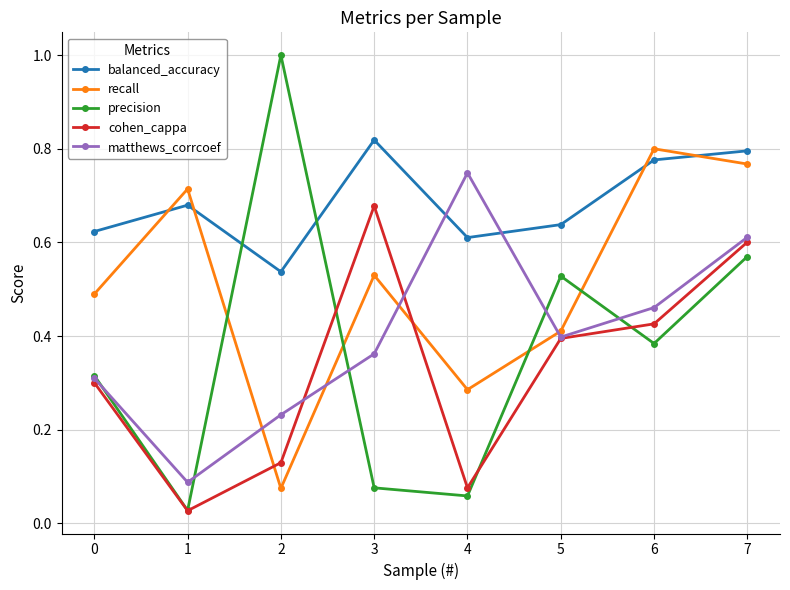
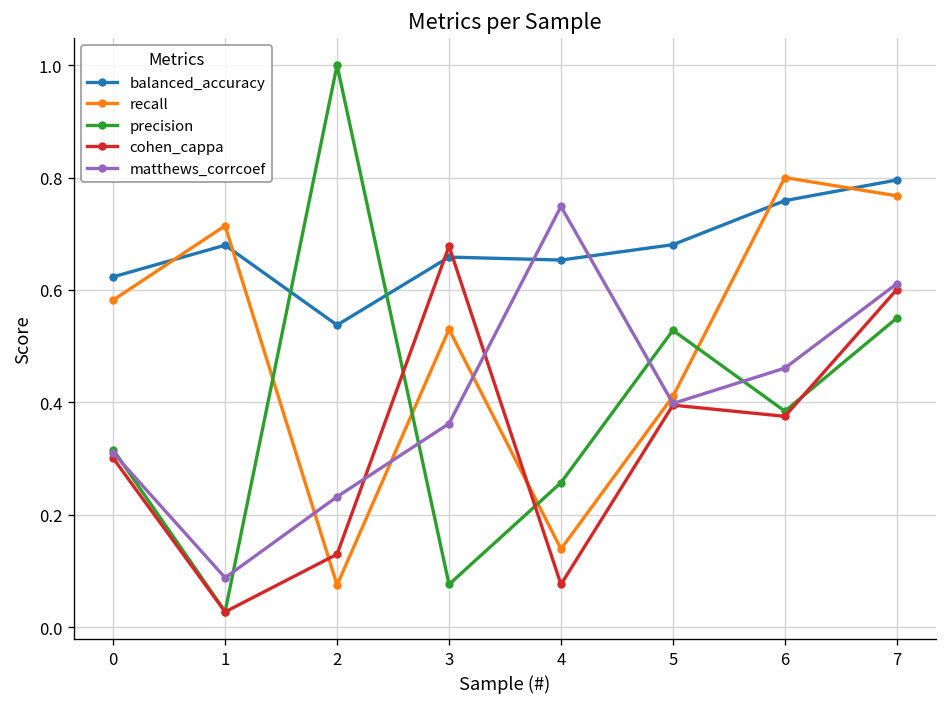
  {
    "balanced_accuracy": {
      "0": 0.62,
      "1": 0.68,
      "2": 0.54,
-     "3": 0.82,
-     "4": 0.61,
-     "5": 0.64,
-     "6": 0.78,
+     "3": 0.66,
+     "4": 0.65,
+     "5": 0.68,
+     "6": 0.76,
      "7": 0.80
    },
    "recall": {
-     "0": 0.49,
+     "0": 0.58,
      "1": 0.71,
      "2": 0.08,
      "3": 0.53,
-     "4": 0.29,
+     "4": 0.14,
      "5": 0.41,
      "6": 0.80,
      "7": 0.77
    },
    "precision": {
      "0": 0.32,
      "2": 1.00,
      "3": 0.08,
-     "4": 0.06,
+     "4": 0.26,
      "5": 0.53,
      "6": 0.38,
-     "7": 0.57
+     "7": 0.55
    },
    "cohen_cappa": {
      "0": 0.30,
      "2": 0.13,
      "3": 0.68,
      "4": 0.08,
-     "6": 0.43,
+     "6": 0.38,
      "7": 0.60
    },
    "matthews_corrcoef": {
      "0": 0.31,
      "1": 0.09,
      "2": 0.23,
      "3": 0.36,
      "4": 0.75,
      "6": 0.46,
      "7": 0.61
    }
  }
